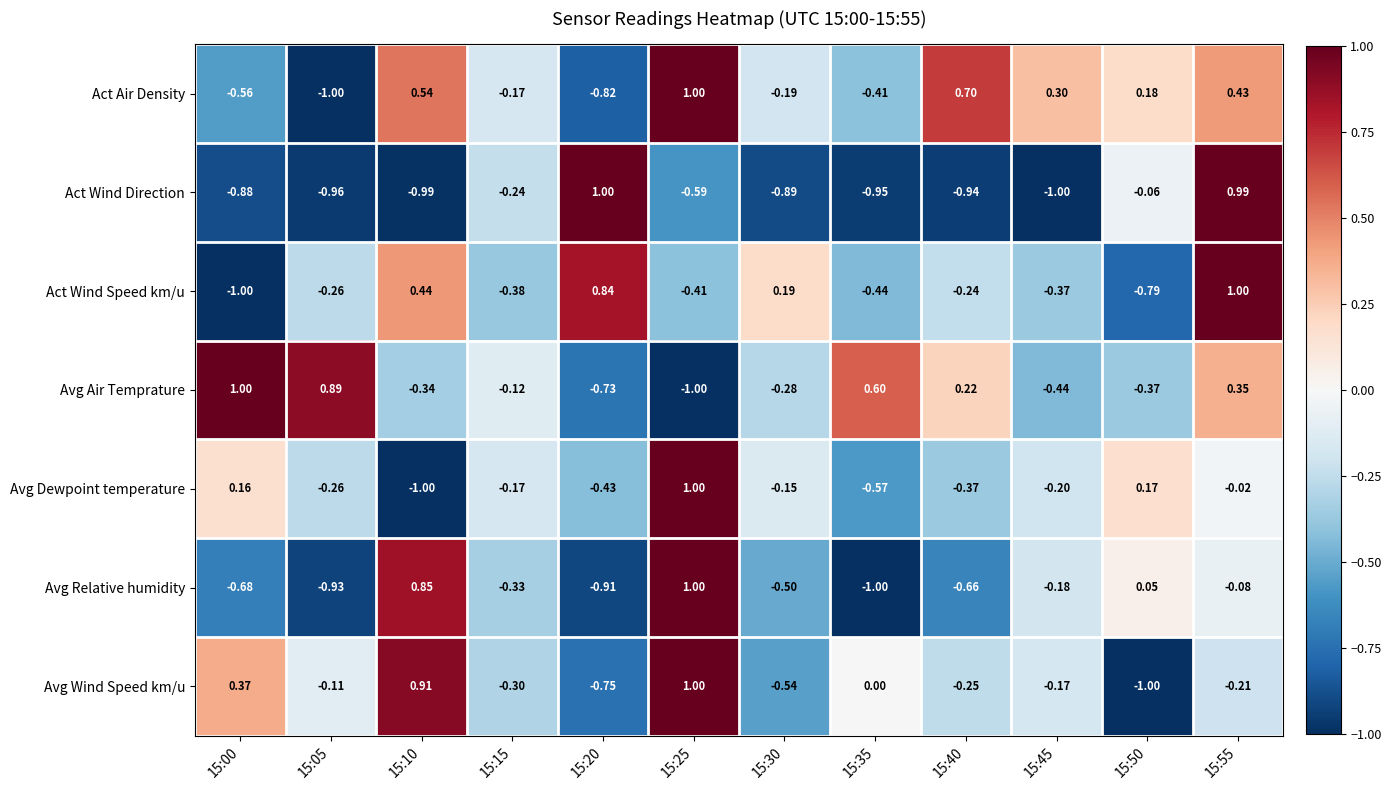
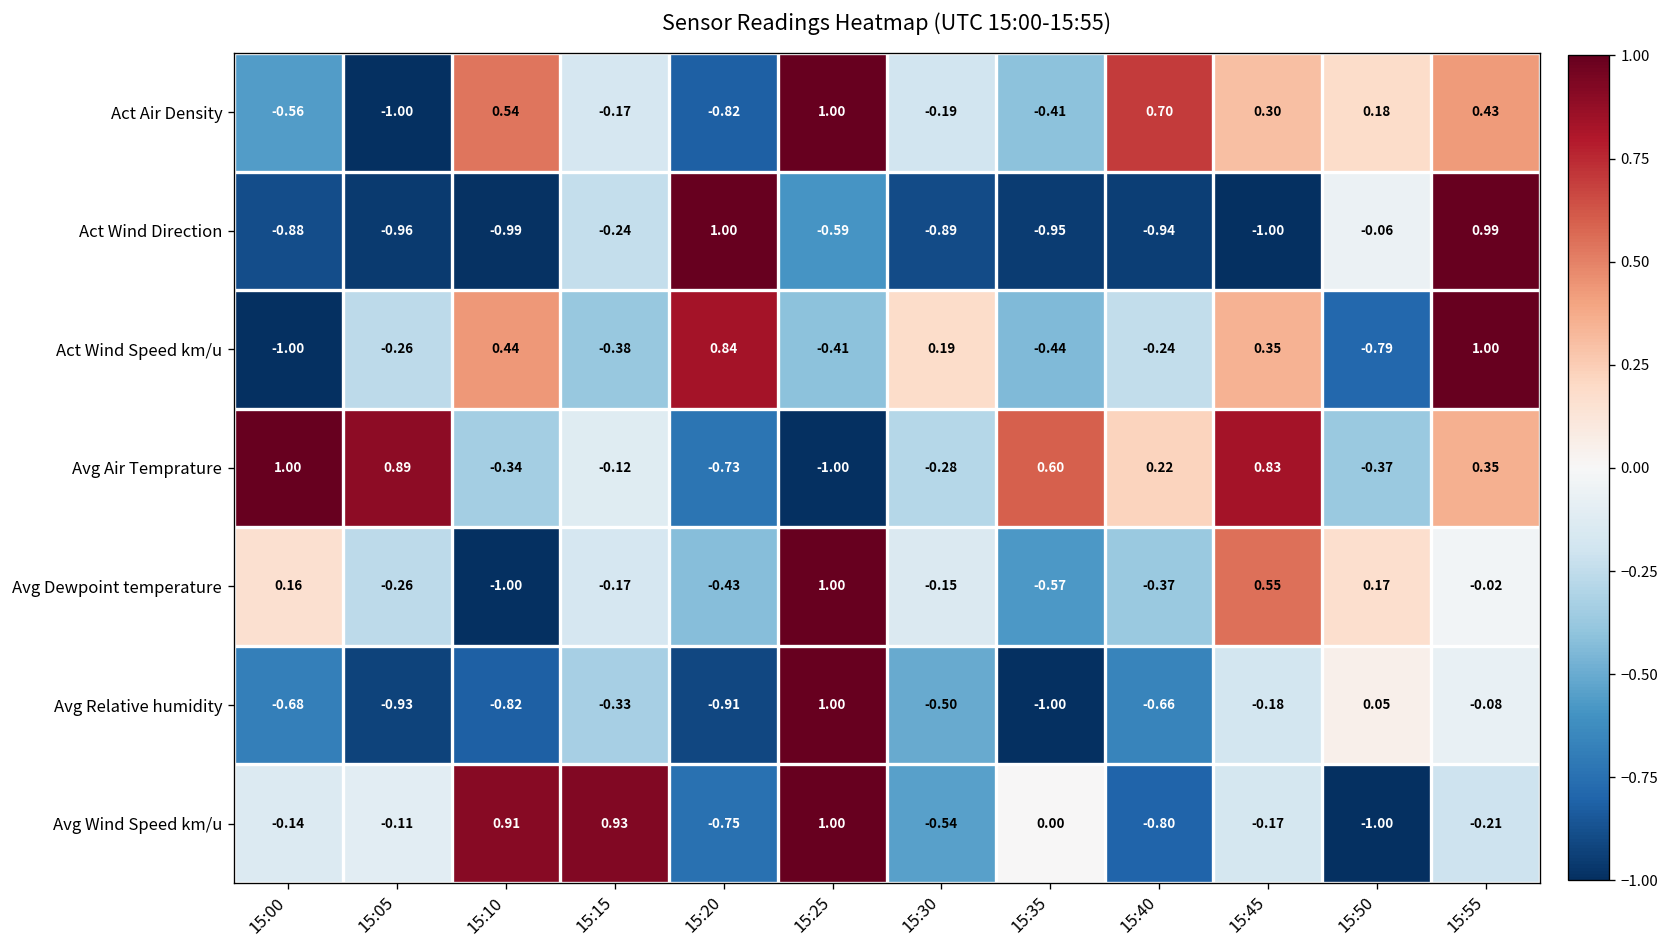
  {
    "Act Air Density": {
      "15:00": -0.56,
      "15:05": -1.00,
      "15:10": 0.54,
      "15:15": -0.17,
      "15:20": -0.82,
      "15:25": 1.00,
      "15:30": -0.19,
      "15:35": -0.41,
      "15:40": 0.70,
      "15:45": 0.30,
      "15:50": 0.18,
      "15:55": 0.43
    },
    "Act Wind Direction": {
      "15:00": -0.88,
      "15:05": -0.96,
      "15:10": -0.99,
      "15:15": -0.24,
      "15:20": 1.00,
      "15:25": -0.59,
      "15:30": -0.89,
      "15:35": -0.95,
      "15:40": -0.94,
      "15:45": -1.00,
      "15:50": -0.06,
      "15:55": 0.99
    },
    "Act Wind Speed km/u": {
      "15:00": -1.00,
      "15:05": -0.26,
      "15:10": 0.44,
      "15:15": -0.38,
      "15:20": 0.84,
      "15:25": -0.41,
      "15:30": 0.19,
      "15:35": -0.44,
      "15:40": -0.24,
-     "15:45": -0.37,
+     "15:45": 0.35,
      "15:50": -0.79,
      "15:55": 1.00
    },
    "Avg Air Temprature": {
      "15:00": 1.00,
      "15:05": 0.89,
      "15:10": -0.34,
      "15:15": -0.12,
      "15:20": -0.73,
      "15:25": -1.00,
      "15:30": -0.28,
      "15:35": 0.60,
      "15:40": 0.22,
-     "15:45": -0.44,
+     "15:45": 0.83,
      "15:50": -0.37,
      "15:55": 0.35
    },
    "Avg Dewpoint temperature": {
      "15:00": 0.16,
      "15:05": -0.26,
      "15:10": -1.00,
      "15:15": -0.17,
      "15:20": -0.43,
      "15:25": 1.00,
      "15:30": -0.15,
      "15:35": -0.57,
      "15:40": -0.37,
-     "15:45": -0.20,
+     "15:45": 0.55,
      "15:50": 0.17,
      "15:55": -0.02
    },
    "Avg Relative humidity": {
      "15:00": -0.68,
      "15:05": -0.93,
-     "15:10": 0.85,
+     "15:10": -0.82,
      "15:15": -0.33,
      "15:20": -0.91,
      "15:25": 1.00,
      "15:30": -0.50,
      "15:35": -1.00,
      "15:40": -0.66,
      "15:45": -0.18,
      "15:50": 0.05,
      "15:55": -0.08
    },
    "Avg Wind Speed km/u": {
-     "15:00": 0.37,
+     "15:00": -0.14,
      "15:05": -0.11,
      "15:10": 0.91,
-     "15:15": -0.30,
+     "15:15": 0.93,
      "15:20": -0.75,
      "15:25": 1.00,
      "15:30": -0.54,
      "15:35": 0.00,
-     "15:40": -0.25,
+     "15:40": -0.80,
      "15:45": -0.17,
      "15:50": -1.00,
      "15:55": -0.21
    }
  }
